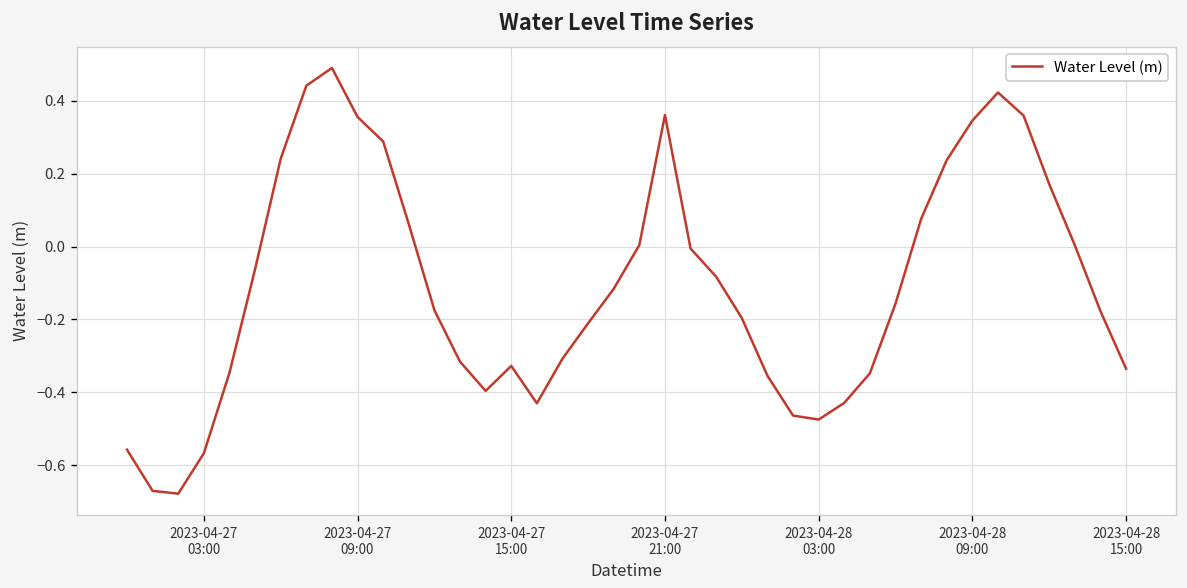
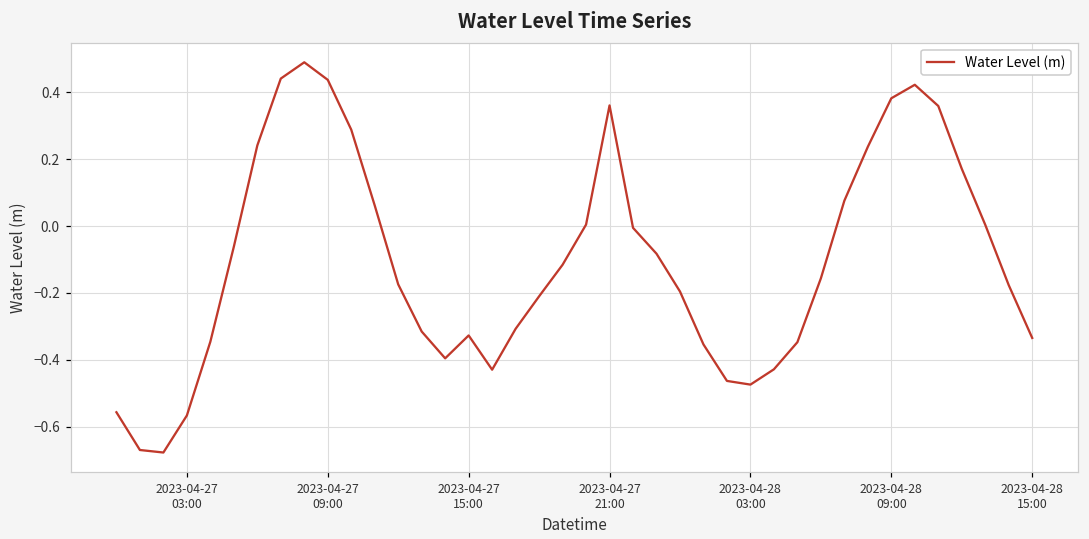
  {
    "2023-04-27 03:00": -0.57,
-   "2023-04-27 09:00": 0.36,
+   "2023-04-27 09:00": 0.44,
    "2023-04-27 15:00": -0.33,
    "2023-04-27 21:00": 0.36,
    "2023-04-28 03:00": -0.47,
-   "2023-04-28 09:00": 0.35,
+   "2023-04-28 09:00": 0.38,
    "2023-04-28 15:00": -0.33
  }
